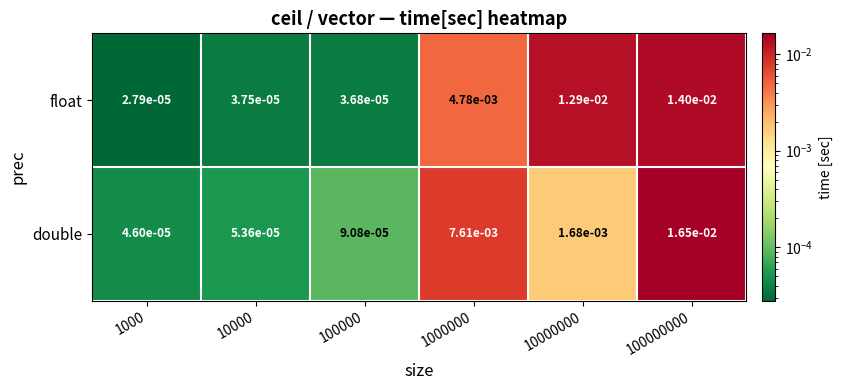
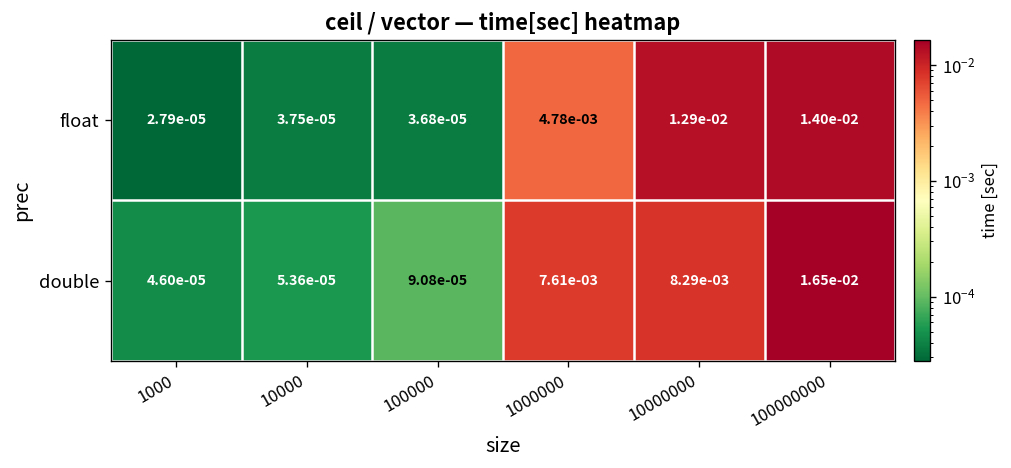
  {
    "float": {
      "1000": "2.79e-05",
      "10000": "3.75e-05",
      "100000": "3.68e-05",
      "1000000": "4.78e-03",
      "10000000": "1.29e-02",
      "100000000": "1.40e-02"
    },
    "double": {
      "1000": "4.60e-05",
      "10000": "5.36e-05",
      "100000": "9.08e-05",
      "1000000": "7.61e-03",
-     "10000000": "1.68e-03",
+     "10000000": "8.29e-03",
      "100000000": "1.65e-02"
    }
  }
